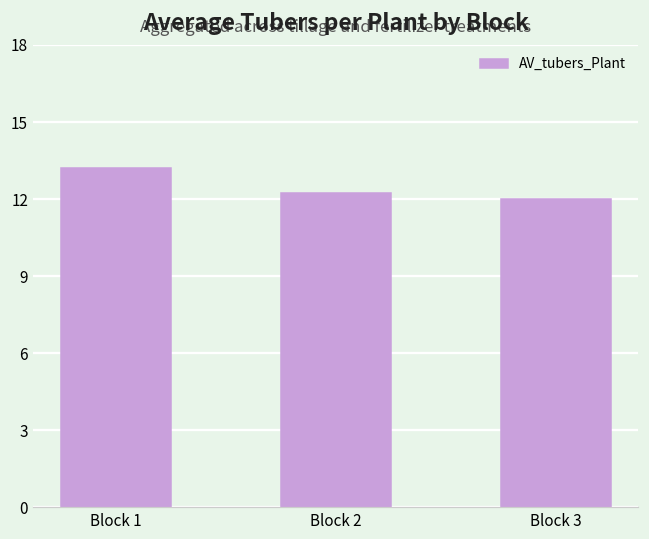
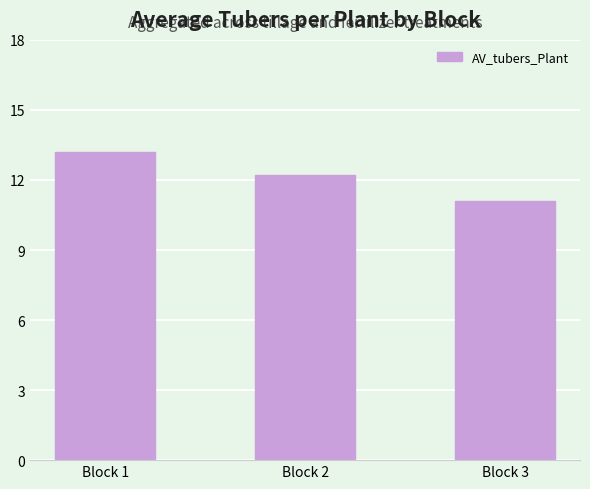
  {
    "Block 1": 13.2,
    "Block 2": 12.2,
-   "Block 3": 12.0
+   "Block 3": 11.1
  }
